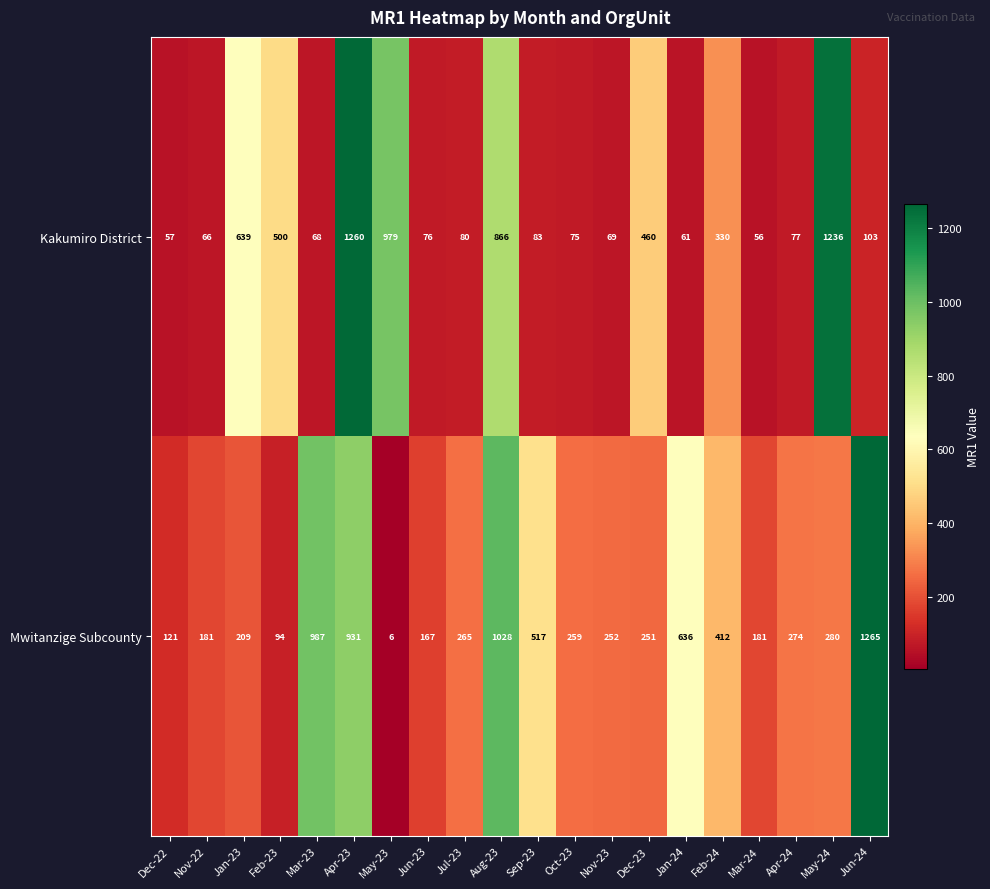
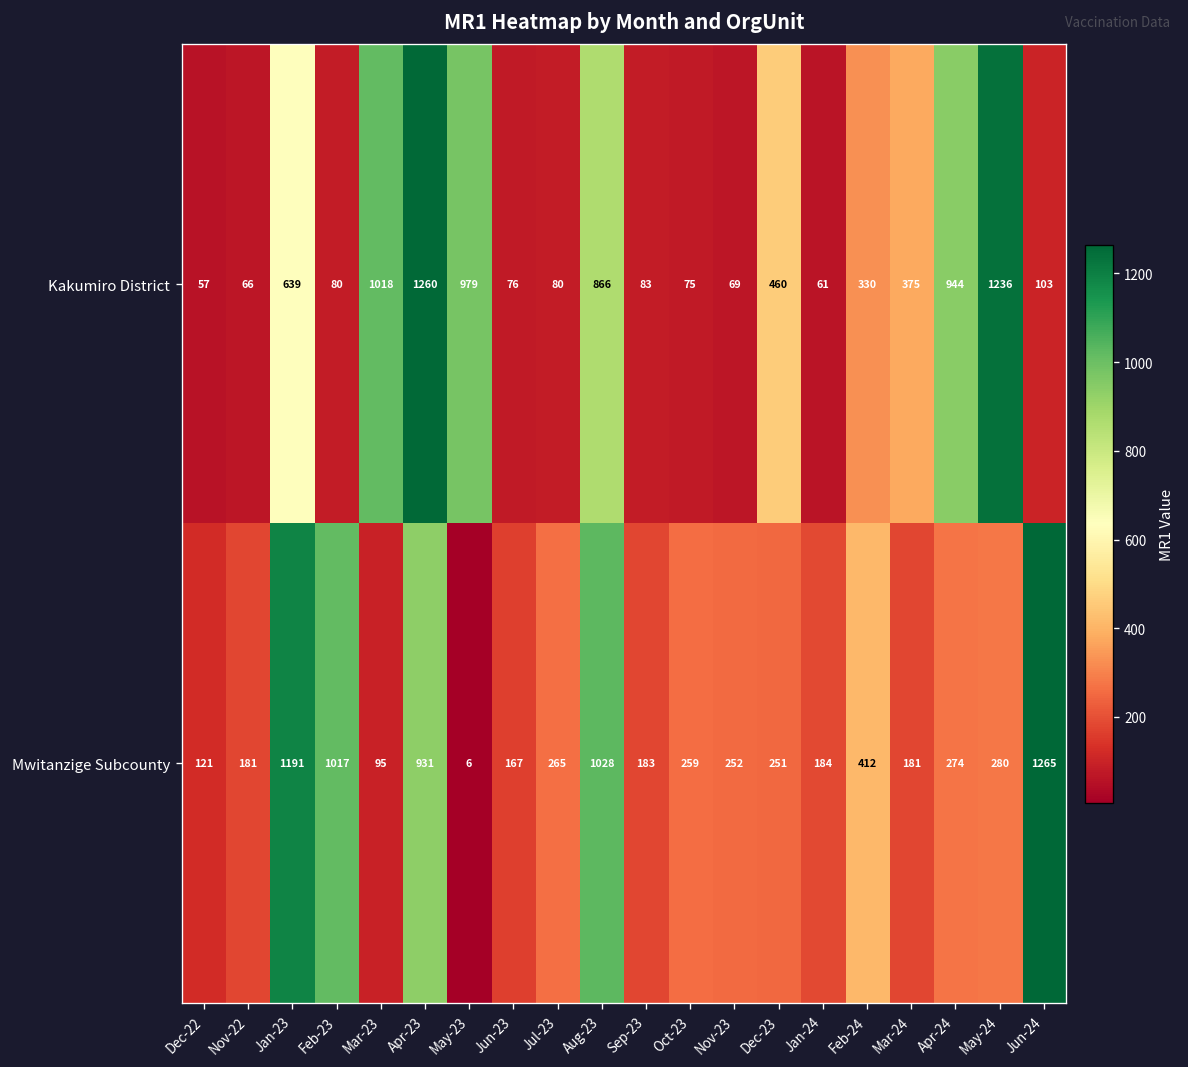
  {
    "Kakumiro District": {
      "Dec-22": 57,
      "Nov-22": 66,
      "Jan-23": 639,
-     "Feb-23": 500,
-     "Mar-23": 68,
+     "Feb-23": 80,
+     "Mar-23": 1018,
      "Apr-23": 1260,
      "May-23": 979,
      "Jun-23": 76,
      "Jul-23": 80,
      "Aug-23": 866,
      "Sep-23": 83,
      "Oct-23": 75,
      "Nov-23": 69,
      "Dec-23": 460,
      "Jan-24": 61,
      "Feb-24": 330,
-     "Mar-24": 56,
-     "Apr-24": 77,
+     "Mar-24": 375,
+     "Apr-24": 944,
      "May-24": 1236,
      "Jun-24": 103
    },
    "Mwitanzige Subcounty": {
      "Dec-22": 121,
      "Nov-22": 181,
-     "Jan-23": 209,
-     "Feb-23": 94,
-     "Mar-23": 987,
+     "Jan-23": 1191,
+     "Feb-23": 1017,
+     "Mar-23": 95,
      "Apr-23": 931,
      "May-23": 6,
      "Jun-23": 167,
      "Jul-23": 265,
      "Aug-23": 1028,
-     "Sep-23": 517,
+     "Sep-23": 183,
      "Oct-23": 259,
      "Nov-23": 252,
      "Dec-23": 251,
-     "Jan-24": 636,
+     "Jan-24": 184,
      "Feb-24": 412,
      "Mar-24": 181,
      "Apr-24": 274,
      "May-24": 280,
      "Jun-24": 1265
    }
  }
